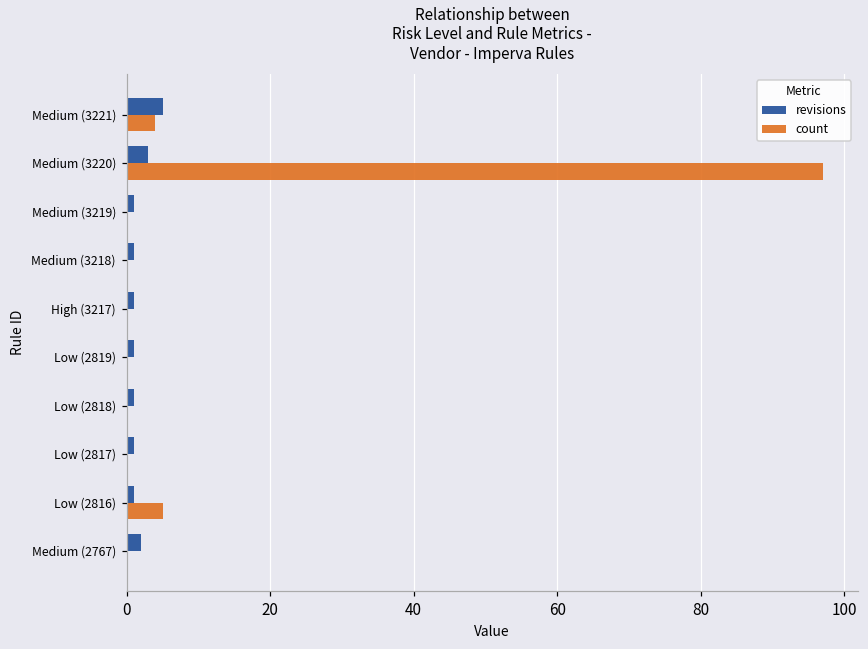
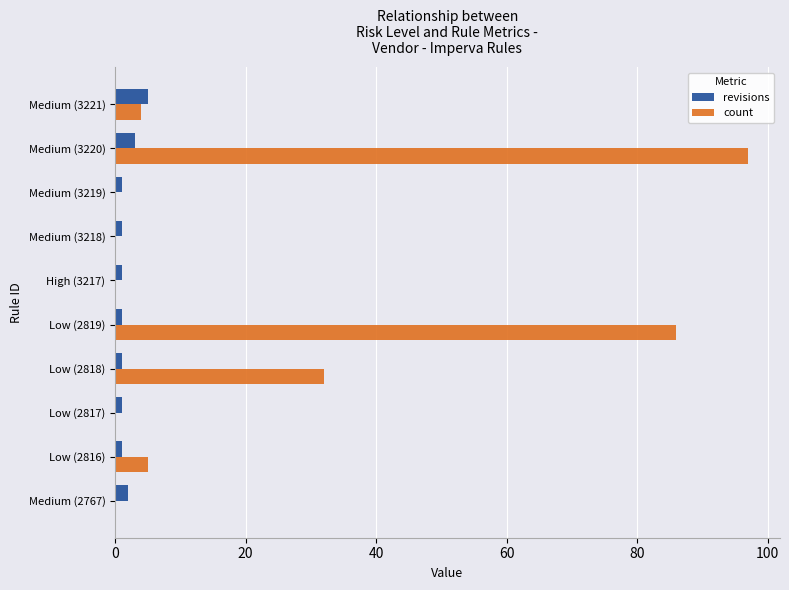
  {
    "revisions": {
      "Medium (3221)": 5,
      "Medium (3220)": 3,
      "Medium (3219)": 1,
      "Medium (3218)": 1,
      "High (3217)": 1,
      "Low (2819)": 1,
      "Low (2818)": 1,
      "Low (2817)": 1,
      "Low (2816)": 1,
      "Medium (2767)": 2
    },
    "count": {
      "Medium (3221)": 4,
      "Medium (3220)": 97,
      "Medium (3219)": 0,
      "Medium (3218)": 0,
      "High (3217)": 0,
-     "Low (2819)": 0,
-     "Low (2818)": 0,
+     "Low (2819)": 86,
+     "Low (2818)": 32,
      "Low (2817)": 0,
      "Low (2816)": 5,
      "Medium (2767)": 0
    }
  }
